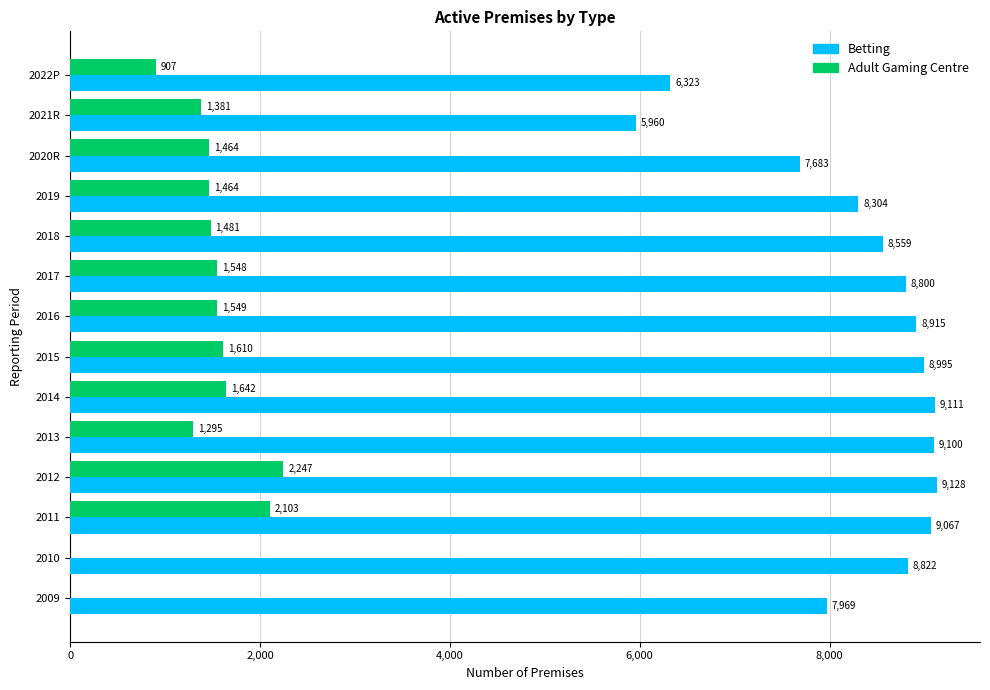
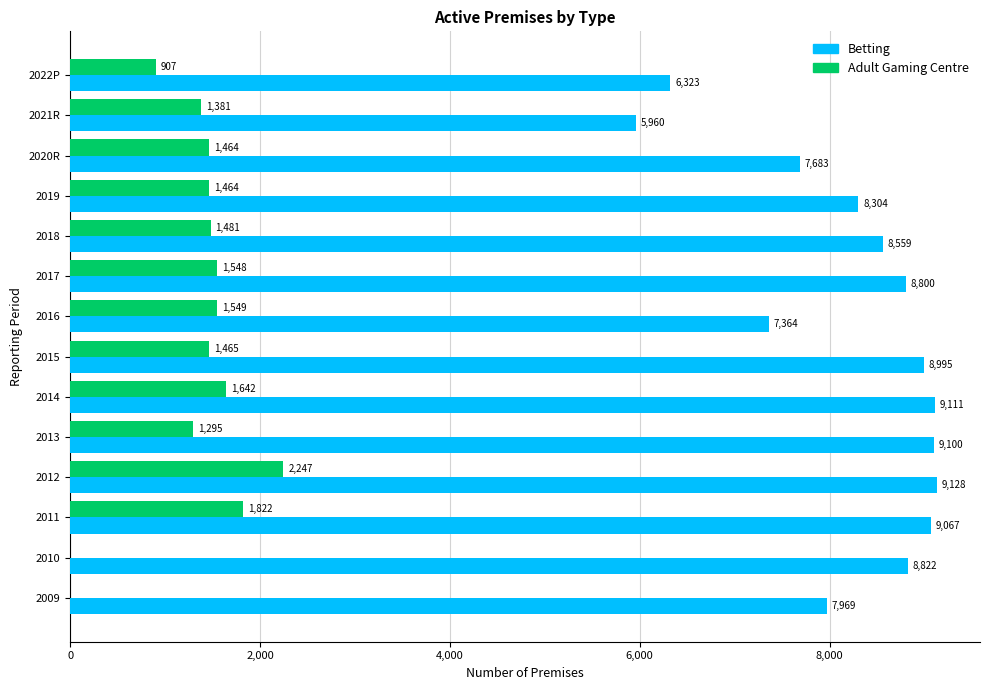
  {
    "Betting": {
      "2022P": "6,323",
      "2021R": "5,960",
      "2020R": "7,683",
      "2019": "8,304",
      "2018": "8,559",
      "2017": "8,800",
-     "2016": "8,915",
+     "2016": "7,364",
      "2015": "8,995",
      "2014": "9,111",
      "2013": "9,100",
      "2012": "9,128",
      "2011": "9,067",
      "2010": "8,822",
      "2009": "7,969"
    },
    "Adult Gaming Centre": {
      "2022P": "907",
      "2021R": "1,381",
      "2020R": "1,464",
      "2019": "1,464",
      "2018": "1,481",
      "2017": "1,548",
      "2016": "1,549",
-     "2015": "1,610",
+     "2015": "1,465",
      "2014": "1,642",
      "2013": "1,295",
      "2012": "2,247",
-     "2011": "2,103"
+     "2011": "1,822"
    }
  }
